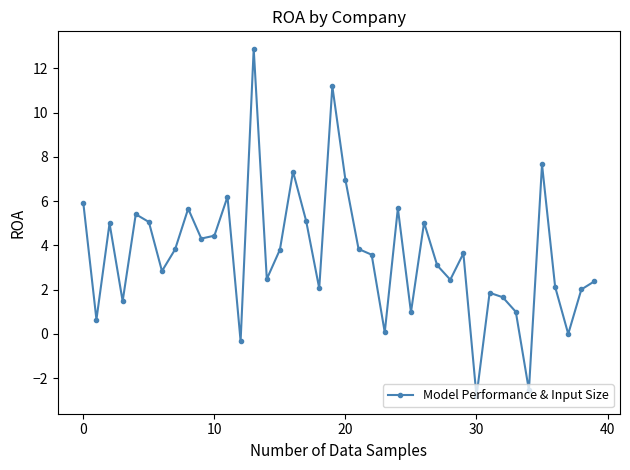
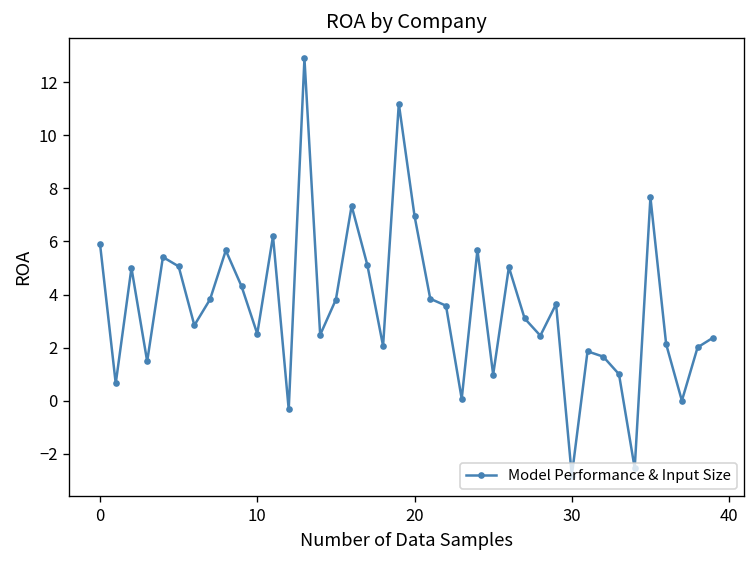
  {
    "0": 5.9,
-   "10": 4.4,
+   "10": 2.5,
    "20": 7.0
  }
